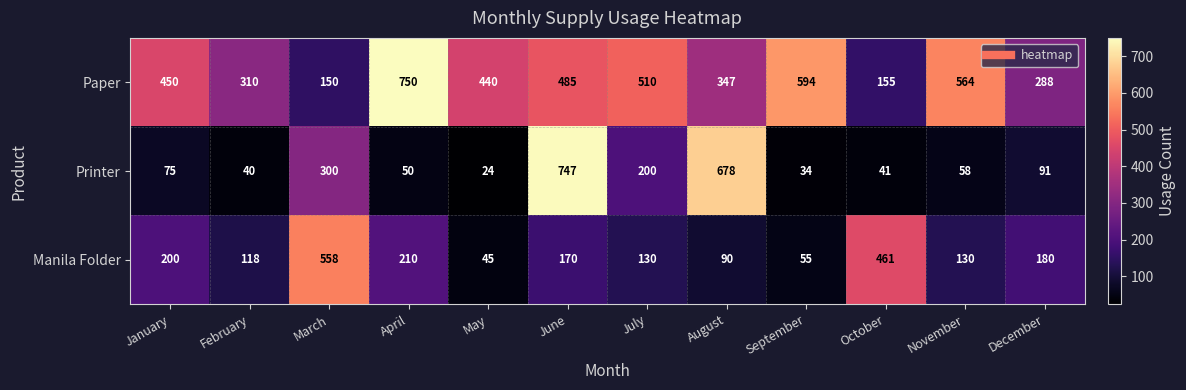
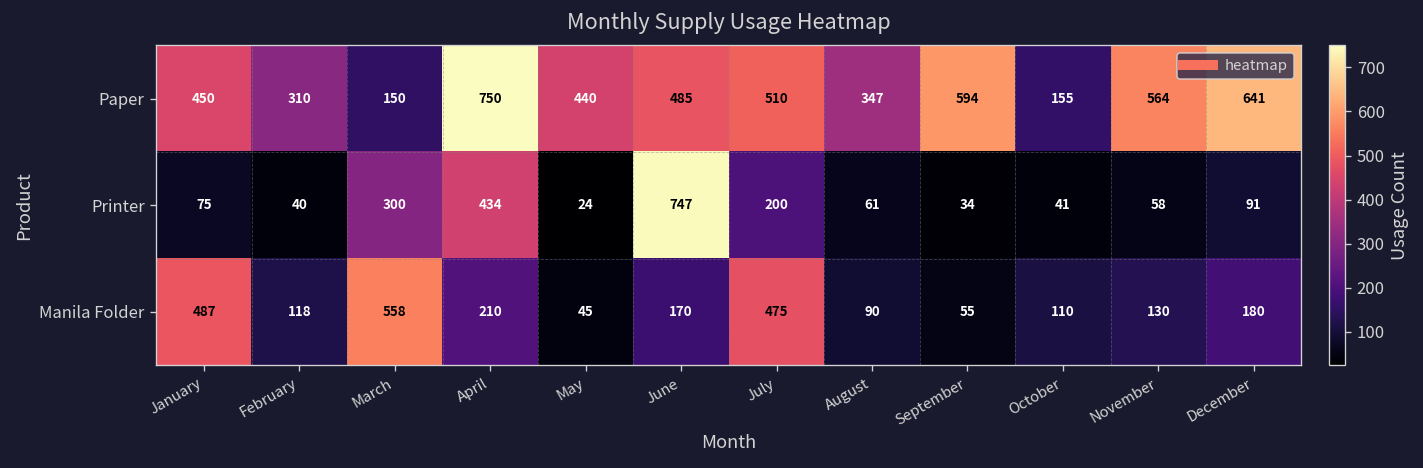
  {
    "Paper": {
      "January": 450,
      "February": 310,
      "March": 150,
      "April": 750,
      "May": 440,
      "June": 485,
      "July": 510,
      "August": 347,
      "September": 594,
      "October": 155,
      "November": 564,
-     "December": 288
+     "December": 641
    },
    "Printer": {
      "January": 75,
      "February": 40,
      "March": 300,
-     "April": 50,
+     "April": 434,
      "May": 24,
      "June": 747,
      "July": 200,
-     "August": 678,
+     "August": 61,
      "September": 34,
      "October": 41,
      "November": 58,
      "December": 91
    },
    "Manila Folder": {
-     "January": 200,
+     "January": 487,
      "February": 118,
      "March": 558,
      "April": 210,
      "May": 45,
      "June": 170,
-     "July": 130,
+     "July": 475,
      "August": 90,
      "September": 55,
-     "October": 461,
+     "October": 110,
      "November": 130,
      "December": 180
    }
  }
